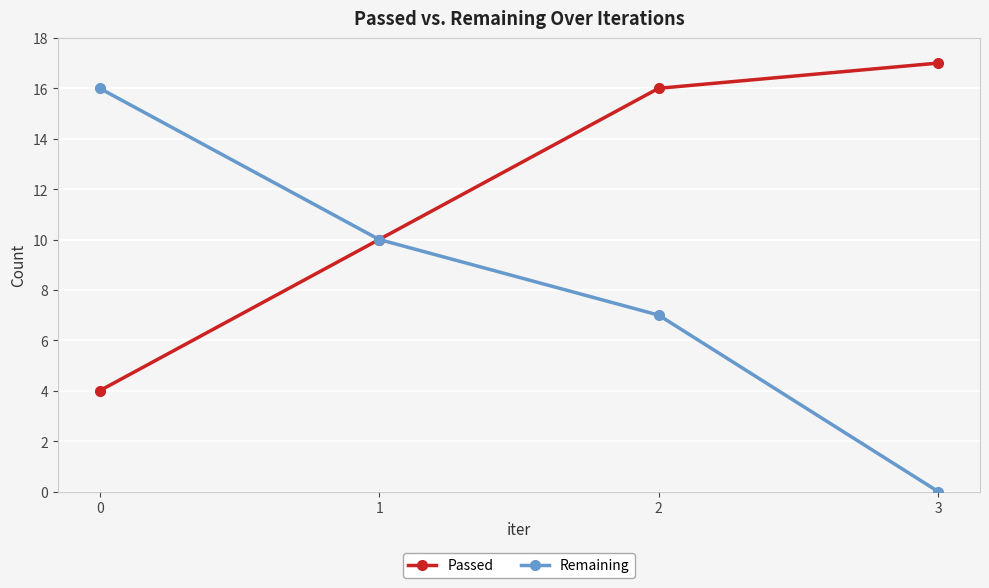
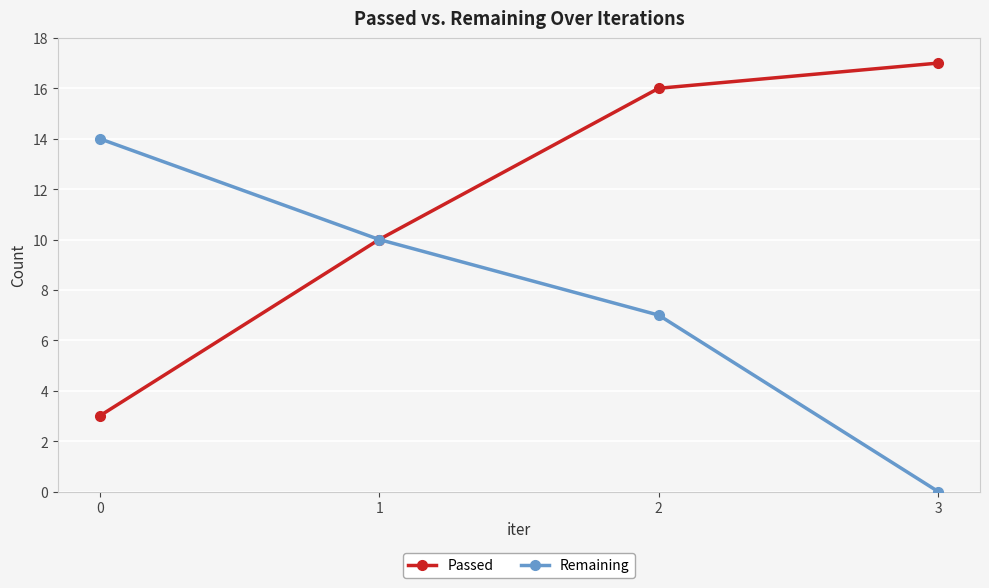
  {
    "Passed": {
-     "0": 4,
+     "0": 3,
      "2": 16,
      "3": 17
    },
    "Remaining": {
-     "0": 16,
+     "0": 14,
      "2": 7,
      "3": 0
    }
  }
